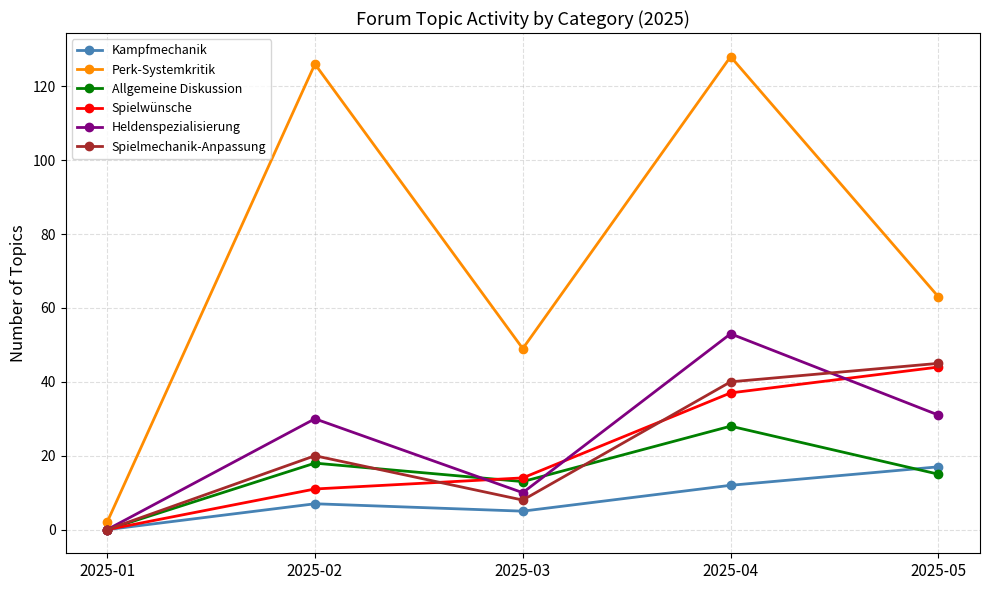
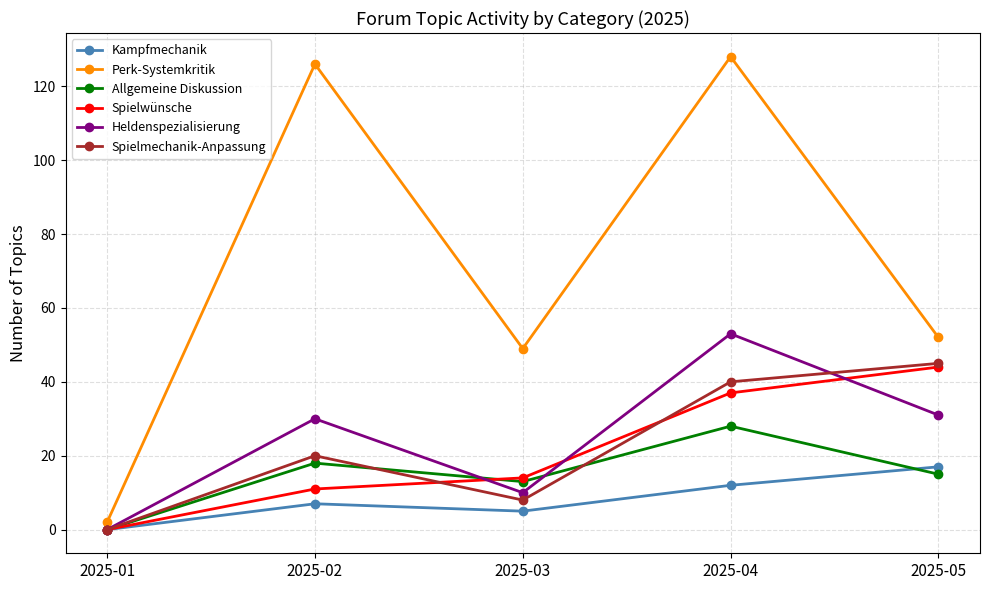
  {
    "Kampfmechanik": {
      "2025-02": 7,
      "2025-03": 5,
      "2025-04": 12,
      "2025-05": 17
    },
    "Perk-Systemkritik": {
      "2025-01": 2,
      "2025-02": 126,
      "2025-03": 49,
      "2025-04": 128,
-     "2025-05": 63
+     "2025-05": 52
    },
    "Allgemeine Diskussion": {
      "2025-02": 18,
      "2025-03": 13,
      "2025-04": 28,
      "2025-05": 15
    },
    "Spielwünsche": {
      "2025-02": 11,
      "2025-03": 14,
      "2025-04": 37,
      "2025-05": 44
    },
    "Heldenspezialisierung": {
      "2025-02": 30,
      "2025-03": 10,
      "2025-04": 53,
      "2025-05": 31
    },
    "Spielmechanik-Anpassung": {
      "2025-02": 20,
      "2025-03": 8,
      "2025-04": 40,
      "2025-05": 45
    }
  }
